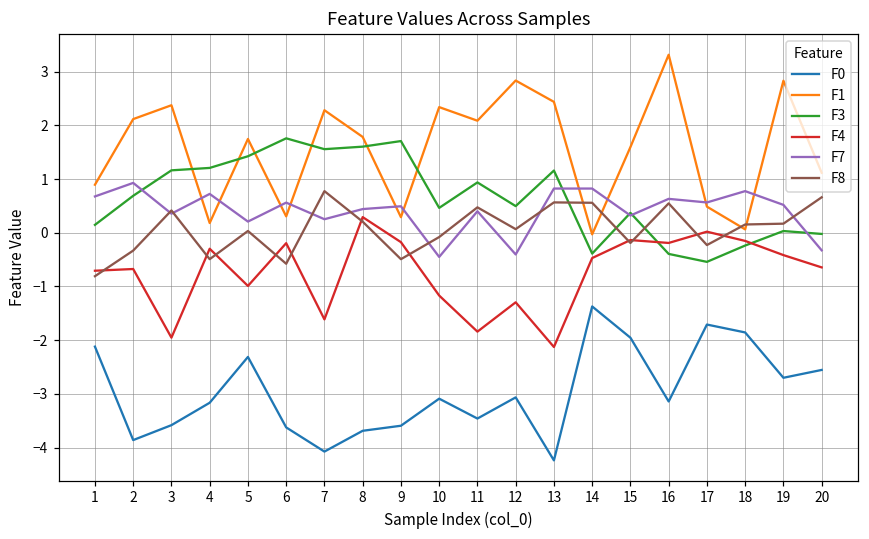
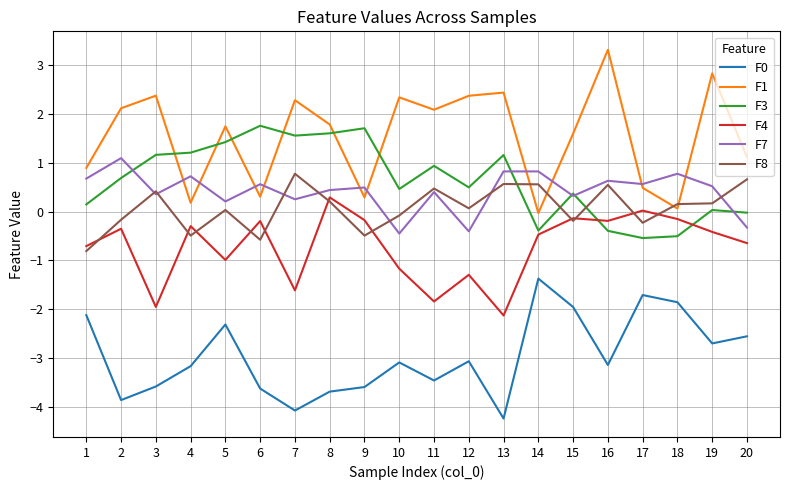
  {
    "F0": {
      "1": -2.1,
      "2": -3.9,
      "3": -3.6,
      "4": -3.2,
      "5": -2.3,
      "6": -3.6,
      "7": -4.1,
      "8": -3.7,
      "9": -3.6,
      "10": -3.1,
      "11": -3.5,
      "12": -3.1,
      "13": -4.2,
      "14": -1.4,
      "15": -2.0,
      "16": -3.1,
      "17": -1.7,
      "18": -1.9,
      "19": -2.7,
      "20": -2.6
    },
    "F1": {
      "1": 0.9,
      "2": 2.1,
      "3": 2.4,
      "4": 0.2,
      "5": 1.7,
      "6": 0.3,
      "7": 2.3,
      "8": 1.8,
      "9": 0.3,
      "10": 2.3,
      "11": 2.1,
-     "12": 2.8,
+     "12": 2.4,
      "13": 2.4,
      "14": 0.0,
      "15": 1.6,
      "16": 3.3,
      "17": 0.5,
      "18": 0.1,
      "19": 2.8
    },
    "F3": {
      "1": 0.1,
      "2": 0.7,
      "3": 1.2,
      "4": 1.2,
      "5": 1.4,
      "6": 1.8,
      "7": 1.6,
      "8": 1.6,
      "9": 1.7,
      "10": 0.5,
      "11": 0.9,
      "12": 0.5,
      "13": 1.2,
      "14": -0.4,
      "16": -0.4,
      "17": -0.5,
-     "18": -0.2,
+     "18": -0.5,
      "19": 0.0,
      "20": 0.0
    },
    "F4": {
      "1": -0.7,
-     "2": -0.7,
+     "2": -0.4,
      "3": -2.0,
      "4": -0.3,
      "5": -1.0,
      "6": -0.2,
      "7": -1.6,
      "8": 0.3,
      "9": -0.2,
      "10": -1.2,
      "11": -1.8,
      "12": -1.3,
      "13": -2.1,
      "14": -0.5,
      "15": -0.1,
      "16": -0.2,
      "17": 0.0,
      "18": -0.2,
      "19": -0.4,
      "20": -0.6
    },
    "F7": {
      "1": 0.7,
-     "2": 0.9,
+     "2": 1.1,
      "3": 0.4,
      "4": 0.7,
      "5": 0.2,
      "6": 0.6,
      "7": 0.3,
      "8": 0.4,
      "9": 0.5,
      "10": -0.5,
      "11": 0.4,
      "12": -0.4,
      "13": 0.8,
      "14": 0.8,
      "16": 0.6,
      "17": 0.6,
      "18": 0.8,
      "19": 0.5,
      "20": -0.3
    },
    "F8": {
      "1": -0.8,
-     "2": -0.3,
+     "2": -0.2,
      "3": 0.4,
      "4": -0.5,
      "5": 0.0,
      "6": -0.6,
      "7": 0.8,
      "8": 0.2,
      "9": -0.5,
      "10": -0.1,
      "11": 0.5,
      "12": 0.1,
      "13": 0.6,
      "14": 0.6,
      "15": -0.2,
      "16": 0.5,
      "17": -0.2,
      "18": 0.2,
      "19": 0.2,
      "20": 0.7
    }
  }
